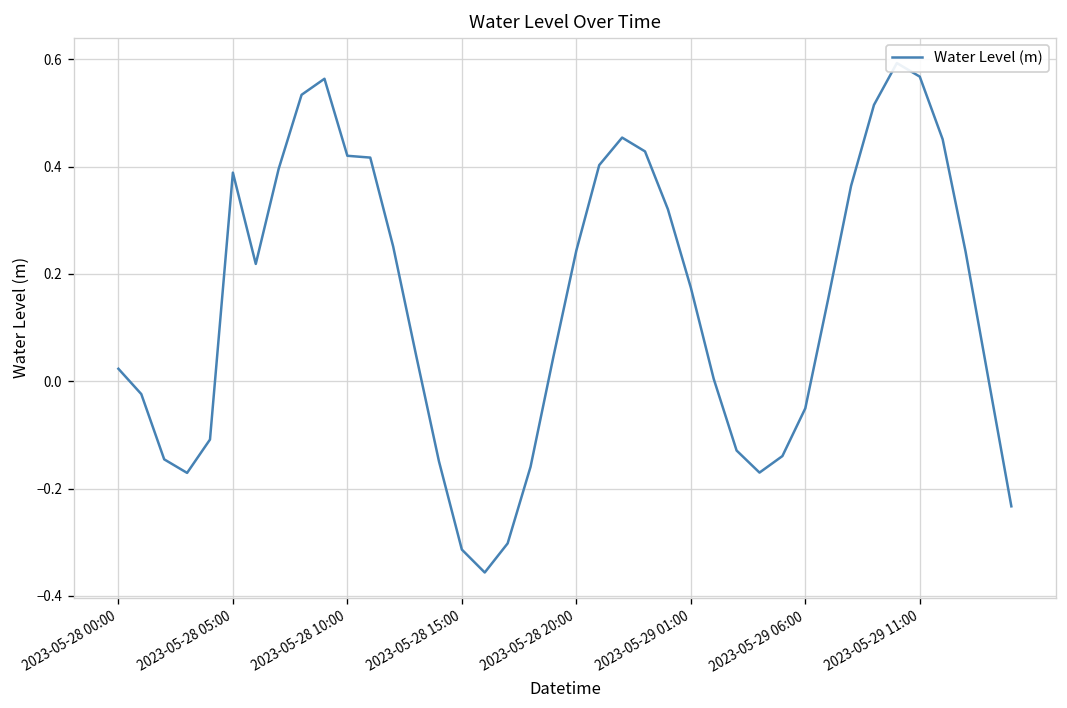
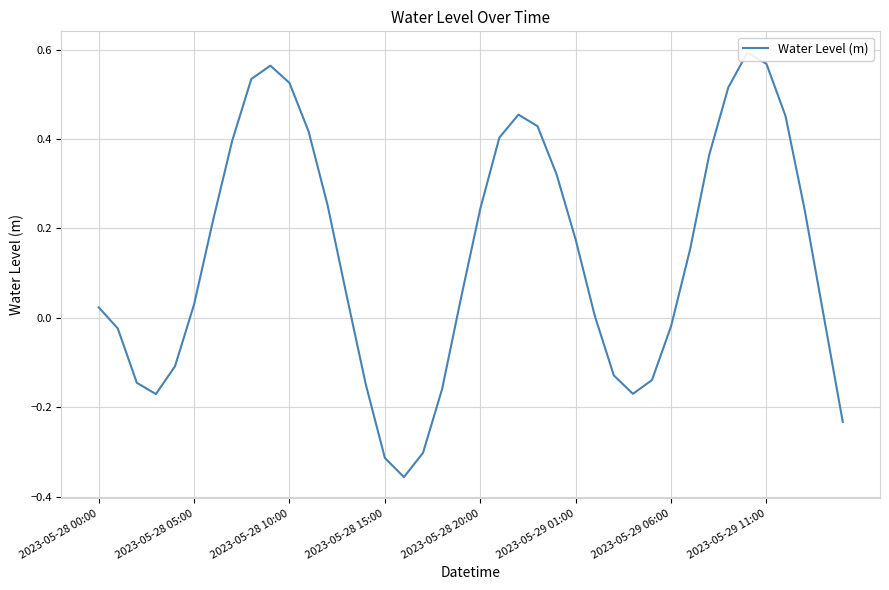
  {
    "2023-05-28 00:00": 0.02,
-   "2023-05-28 05:00": 0.39,
-   "2023-05-28 10:00": 0.42,
+   "2023-05-28 05:00": 0.03,
+   "2023-05-28 10:00": 0.53,
    "2023-05-28 15:00": -0.31,
    "2023-05-28 20:00": 0.24,
    "2023-05-29 01:00": 0.17,
-   "2023-05-29 06:00": -0.05,
+   "2023-05-29 06:00": -0.02,
    "2023-05-29 11:00": 0.57
  }
